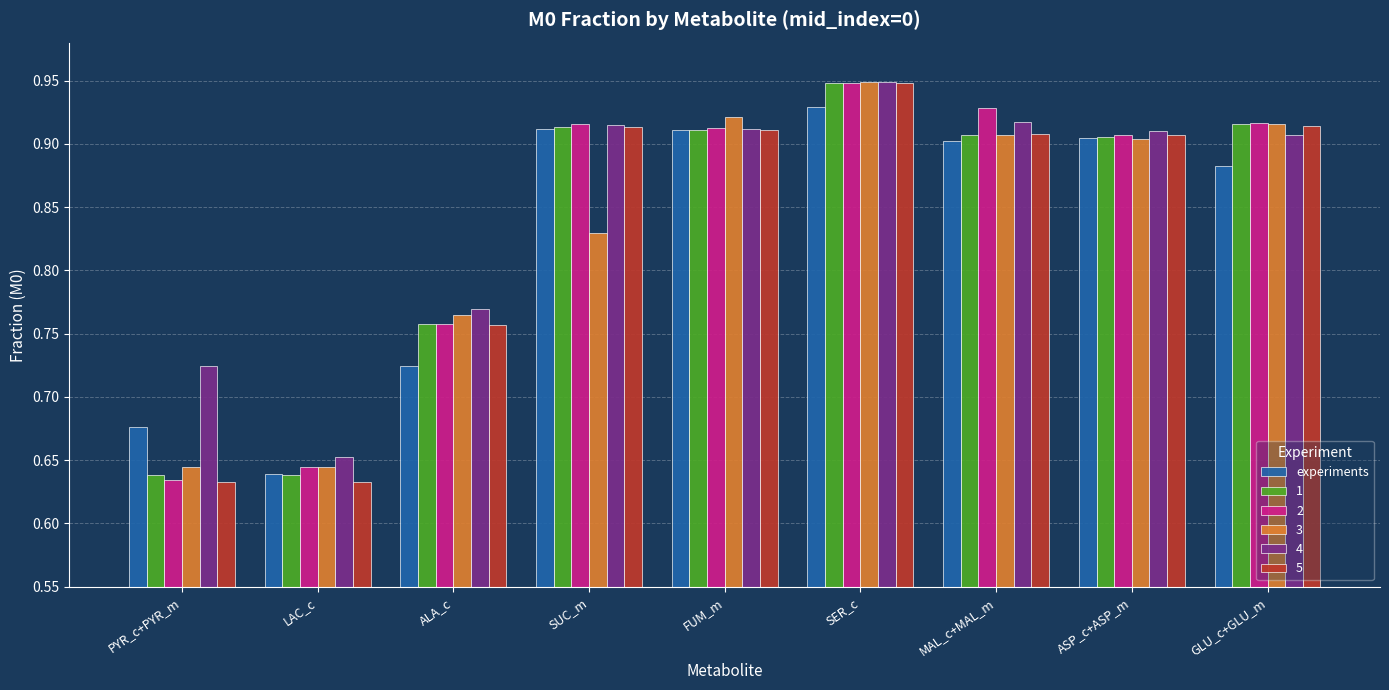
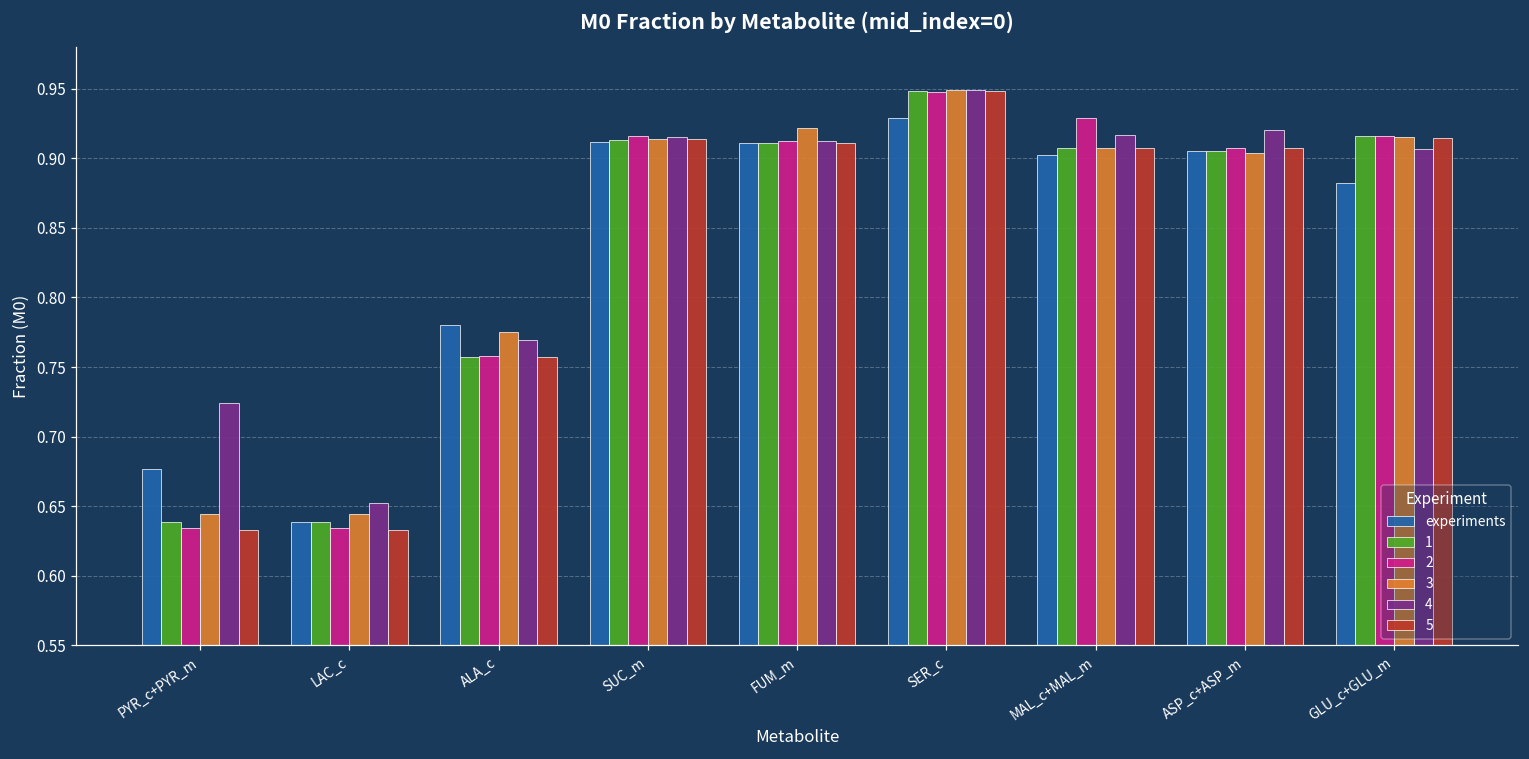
  {
    "experiments": {
      "PYR_c+PYR_m": 0.676,
      "LAC_c": 0.639,
-     "ALA_c": 0.724,
+     "ALA_c": 0.780,
      "SUC_m": 0.912,
      "FUM_m": 0.911,
      "SER_c": 0.929,
      "MAL_c+MAL_m": 0.902,
      "ASP_c+ASP_m": 0.905,
      "GLU_c+GLU_m": 0.882
    },
    "1": {
      "PYR_c+PYR_m": 0.638,
      "LAC_c": 0.638,
      "ALA_c": 0.757,
      "SUC_m": 0.913,
      "FUM_m": 0.911,
      "SER_c": 0.948,
      "MAL_c+MAL_m": 0.907,
      "ASP_c+ASP_m": 0.906,
      "GLU_c+GLU_m": 0.916
    },
    "2": {
      "PYR_c+PYR_m": 0.634,
-     "LAC_c": 0.645,
+     "LAC_c": 0.634,
      "ALA_c": 0.758,
      "SUC_m": 0.916,
      "FUM_m": 0.912,
      "SER_c": 0.948,
      "MAL_c+MAL_m": 0.929,
      "ASP_c+ASP_m": 0.907,
      "GLU_c+GLU_m": 0.916
    },
    "3": {
      "PYR_c+PYR_m": 0.645,
      "LAC_c": 0.645,
-     "ALA_c": 0.765,
-     "SUC_m": 0.829,
+     "ALA_c": 0.775,
+     "SUC_m": 0.914,
      "FUM_m": 0.922,
      "SER_c": 0.949,
      "MAL_c+MAL_m": 0.907,
      "ASP_c+ASP_m": 0.904,
      "GLU_c+GLU_m": 0.916
    },
    "4": {
      "PYR_c+PYR_m": 0.724,
      "LAC_c": 0.652,
      "ALA_c": 0.77,
      "SUC_m": 0.915,
      "FUM_m": 0.912,
      "SER_c": 0.95,
      "MAL_c+MAL_m": 0.917,
-     "ASP_c+ASP_m": 0.91,
+     "ASP_c+ASP_m": 0.92,
      "GLU_c+GLU_m": 0.907
    },
    "5": {
      "PYR_c+PYR_m": 0.633,
      "LAC_c": 0.633,
      "ALA_c": 0.757,
      "SUC_m": 0.914,
      "FUM_m": 0.911,
      "SER_c": 0.948,
      "MAL_c+MAL_m": 0.908,
      "ASP_c+ASP_m": 0.907,
      "GLU_c+GLU_m": 0.914
    }
  }
